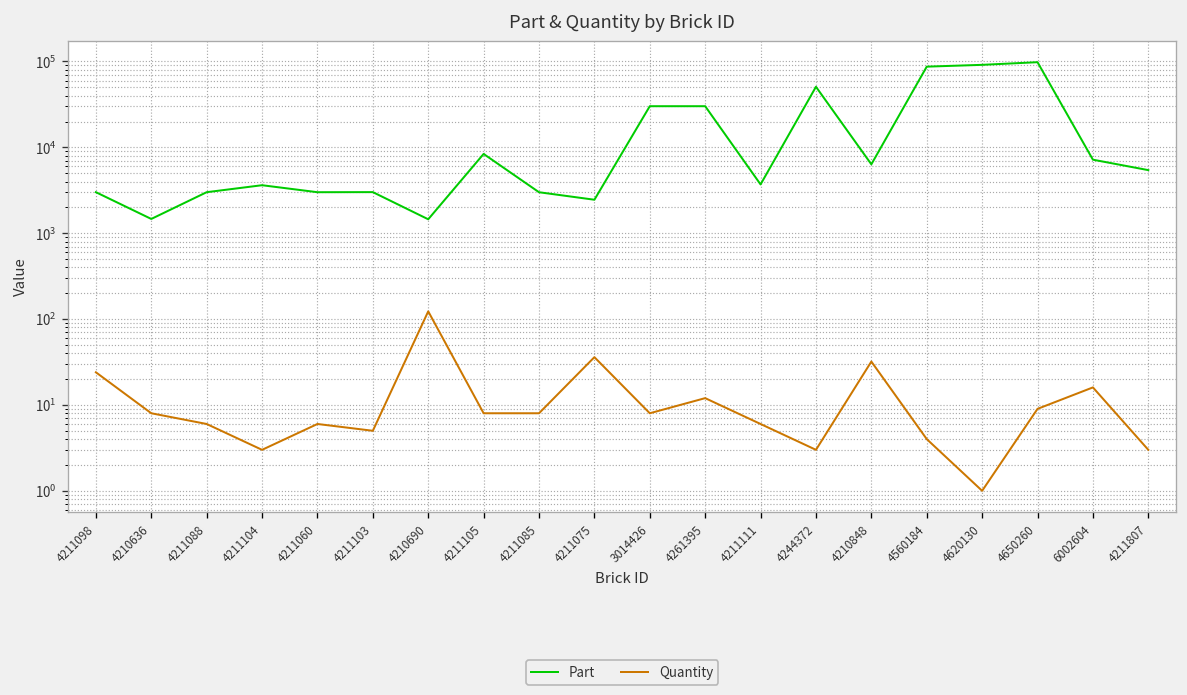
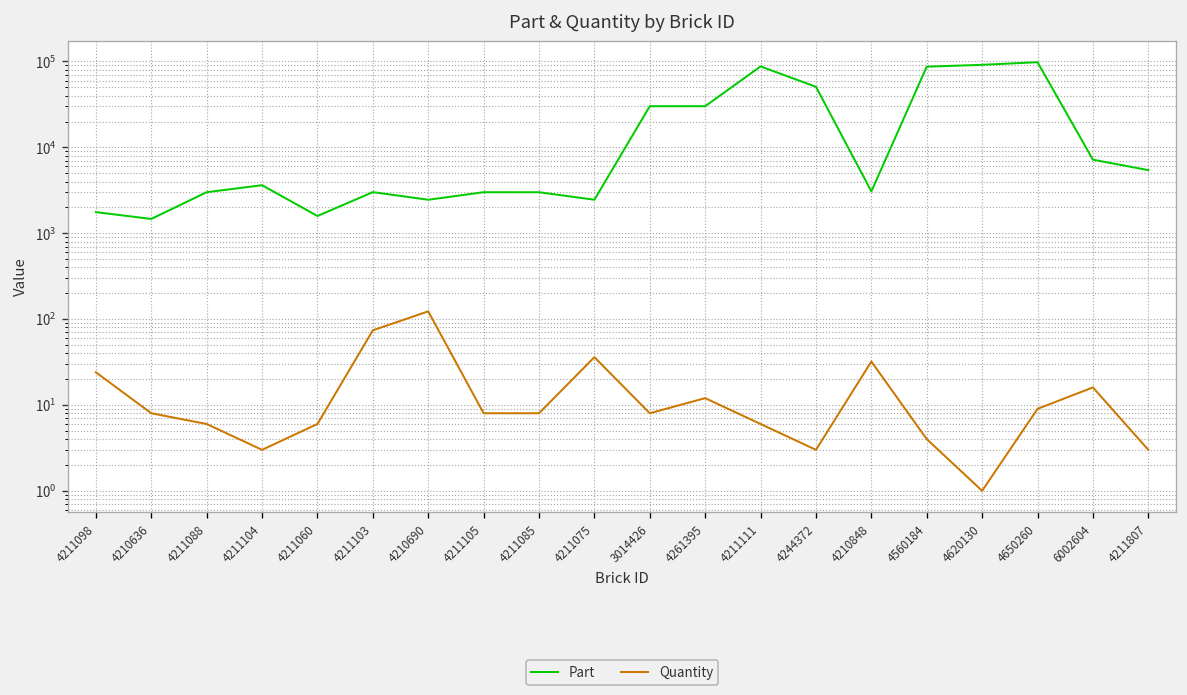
  {
    "Part": {
-     "4211098": 3000,
+     "4211098": 1800,
      "4210636": 1500,
      "4211088": 3000,
      "4211104": 4000,
-     "4211060": 3000,
+     "4211060": 1600,
      "4211103": 3000,
-     "4210690": 1500,
-     "4211105": 8000,
+     "4210690": 2500,
+     "4211105": 3000,
      "4211085": 3000,
      "4211075": 2500,
      "3014426": 30000,
      "4261395": 30000,
-     "4211111": 4000,
+     "4211111": 90000,
      "4244372": 50000,
-     "4210848": 6000,
+     "4210848": 3100,
      "4560184": 90000,
      "4620130": 90000,
      "4650260": 100000,
      "6002604": 7000,
      "4211807": 5000
    },
    "Quantity": {
      "4211098": 24,
      "4210636": 8,
      "4211088": 6,
      "4211104": 3,
      "4211060": 6,
-     "4211103": 5,
+     "4211103": 70,
      "4210690": 120,
      "4211105": 8,
      "4211085": 8,
      "4211075": 40,
      "3014426": 8,
      "4261395": 12,
      "4211111": 6,
      "4244372": 3,
      "4210848": 30,
      "4560184": 4,
      "4620130": 1,
      "4650260": 9,
      "6002604": 16,
      "4211807": 3
    }
  }
